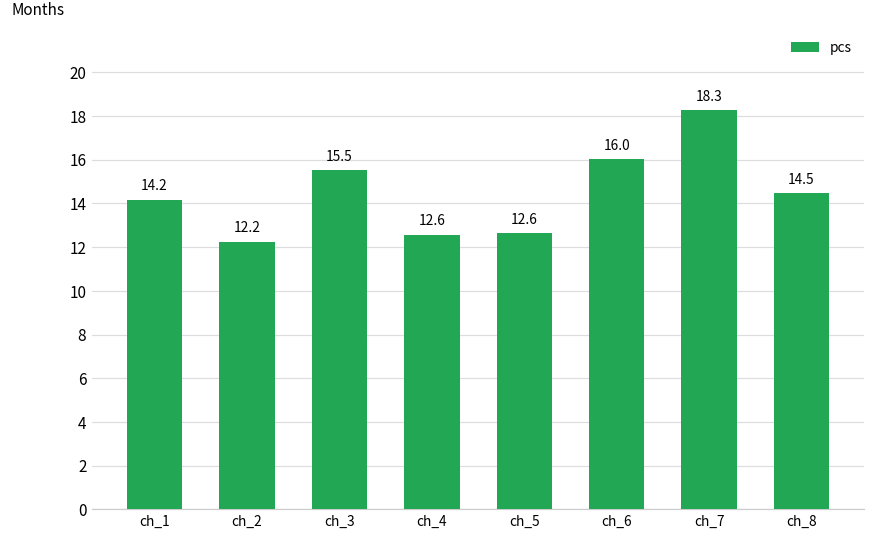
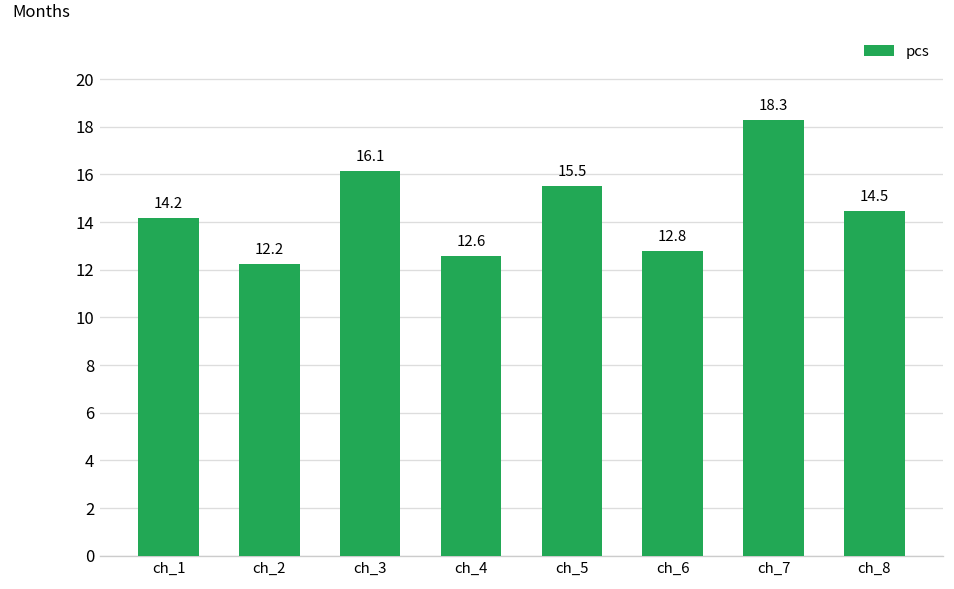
  {
    "ch_1": 14.2,
    "ch_2": 12.2,
-   "ch_3": 15.5,
+   "ch_3": 16.1,
    "ch_4": 12.6,
-   "ch_5": 12.6,
-   "ch_6": 16.0,
+   "ch_5": 15.5,
+   "ch_6": 12.8,
    "ch_7": 18.3,
    "ch_8": 14.5
  }
